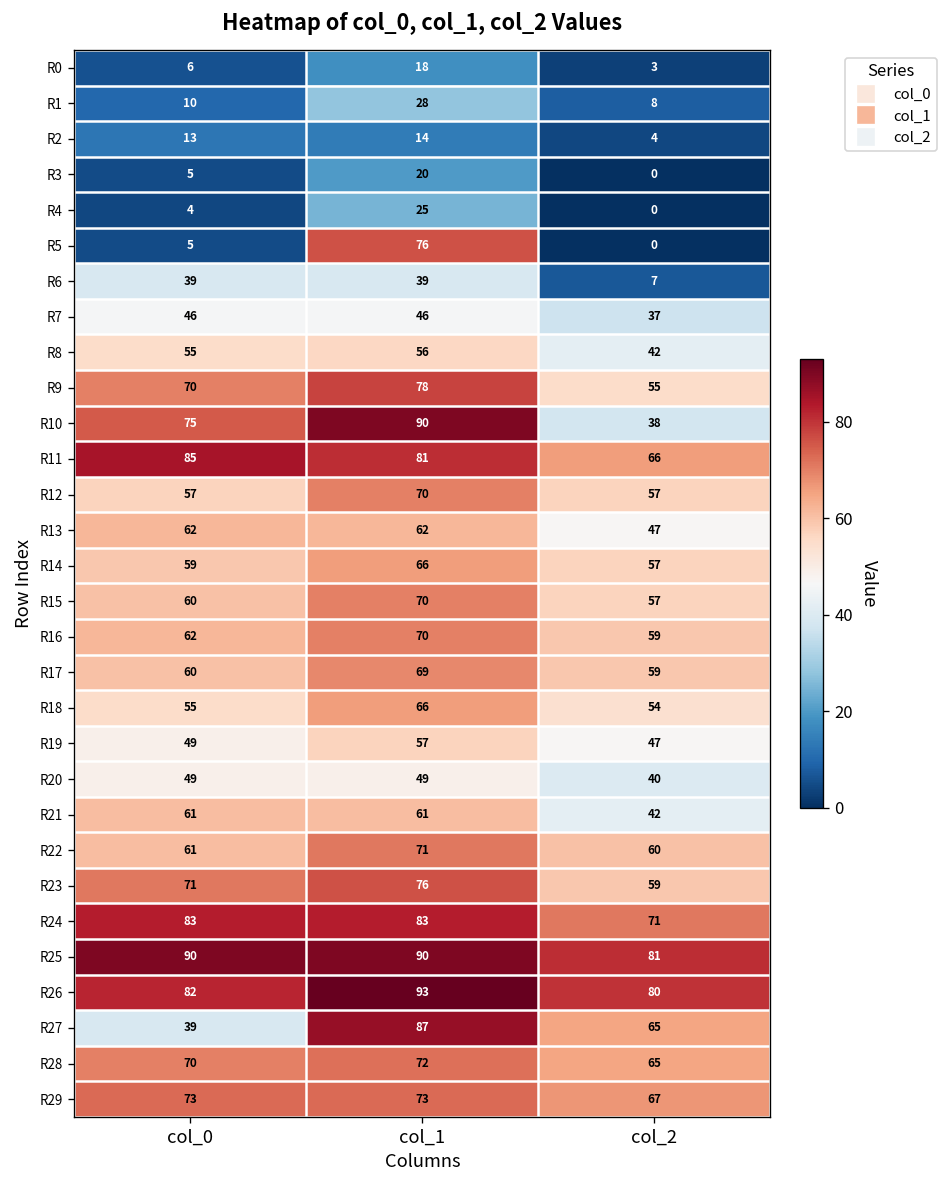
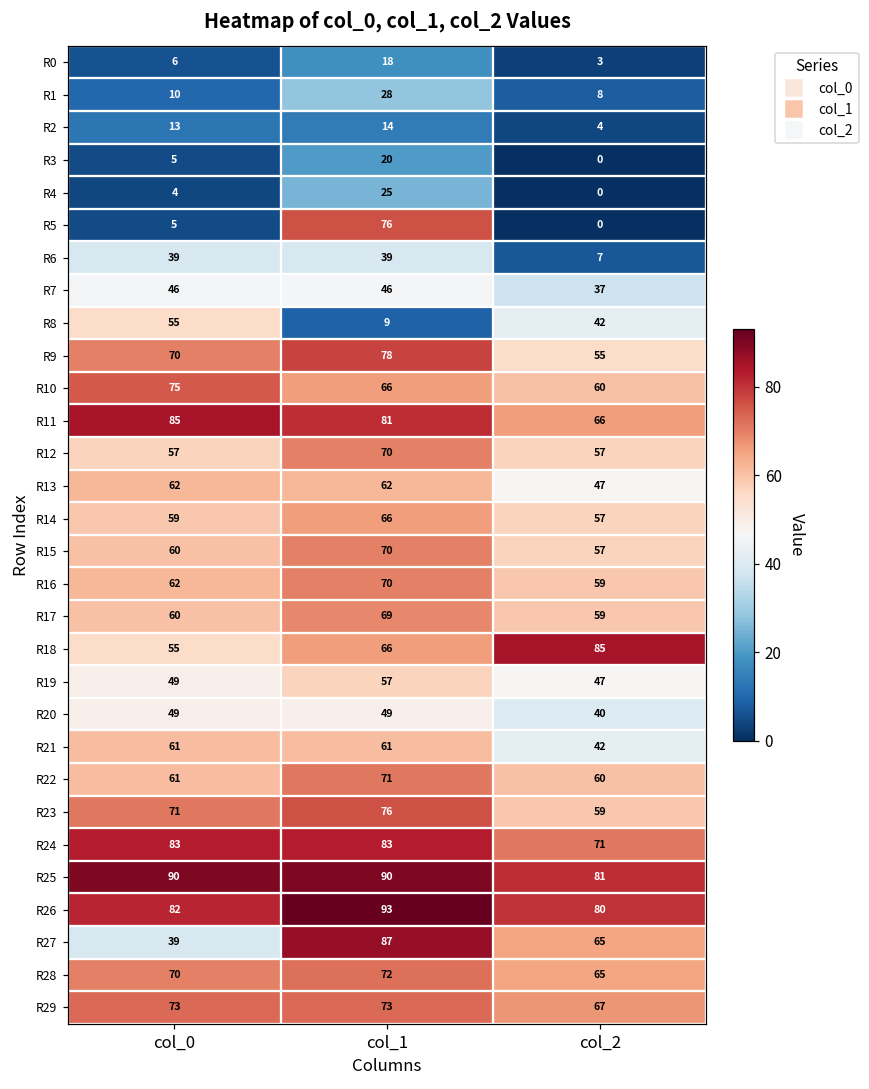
  {
    "R0": {
      "col_0": 6,
      "col_1": 18,
      "col_2": 3
    },
    "R1": {
      "col_0": 10,
      "col_1": 28,
      "col_2": 8
    },
    "R2": {
      "col_0": 13,
      "col_1": 14,
      "col_2": 4
    },
    "R3": {
      "col_0": 5,
      "col_1": 20,
      "col_2": 0
    },
    "R4": {
      "col_0": 4,
      "col_1": 25,
      "col_2": 0
    },
    "R5": {
      "col_0": 5,
      "col_1": 76,
      "col_2": 0
    },
    "R6": {
      "col_0": 39,
      "col_1": 39,
      "col_2": 7
    },
    "R7": {
      "col_0": 46,
      "col_1": 46,
      "col_2": 37
    },
    "R8": {
      "col_0": 55,
-     "col_1": 56,
+     "col_1": 9,
      "col_2": 42
    },
    "R9": {
      "col_0": 70,
      "col_1": 78,
      "col_2": 55
    },
    "R10": {
      "col_0": 75,
-     "col_1": 90,
-     "col_2": 38
+     "col_1": 66,
+     "col_2": 60
    },
    "R11": {
      "col_0": 85,
      "col_1": 81,
      "col_2": 66
    },
    "R12": {
      "col_0": 57,
      "col_1": 70,
      "col_2": 57
    },
    "R13": {
      "col_0": 62,
      "col_1": 62,
      "col_2": 47
    },
    "R14": {
      "col_0": 59,
      "col_1": 66,
      "col_2": 57
    },
    "R15": {
      "col_0": 60,
      "col_1": 70,
      "col_2": 57
    },
    "R16": {
      "col_0": 62,
      "col_1": 70,
      "col_2": 59
    },
    "R17": {
      "col_0": 60,
      "col_1": 69,
      "col_2": 59
    },
    "R18": {
      "col_0": 55,
      "col_1": 66,
-     "col_2": 54
+     "col_2": 85
    },
    "R19": {
      "col_0": 49,
      "col_1": 57,
      "col_2": 47
    },
    "R20": {
      "col_0": 49,
      "col_1": 49,
      "col_2": 40
    },
    "R21": {
      "col_0": 61,
      "col_1": 61,
      "col_2": 42
    },
    "R22": {
      "col_0": 61,
      "col_1": 71,
      "col_2": 60
    },
    "R23": {
      "col_0": 71,
      "col_1": 76,
      "col_2": 59
    },
    "R24": {
      "col_0": 83,
      "col_1": 83,
      "col_2": 71
    },
    "R25": {
      "col_0": 90,
      "col_1": 90,
      "col_2": 81
    },
    "R26": {
      "col_0": 82,
      "col_1": 93,
      "col_2": 80
    },
    "R27": {
      "col_0": 39,
      "col_1": 87,
      "col_2": 65
    },
    "R28": {
      "col_0": 70,
      "col_1": 72,
      "col_2": 65
    },
    "R29": {
      "col_0": 73,
      "col_1": 73,
      "col_2": 67
    }
  }
